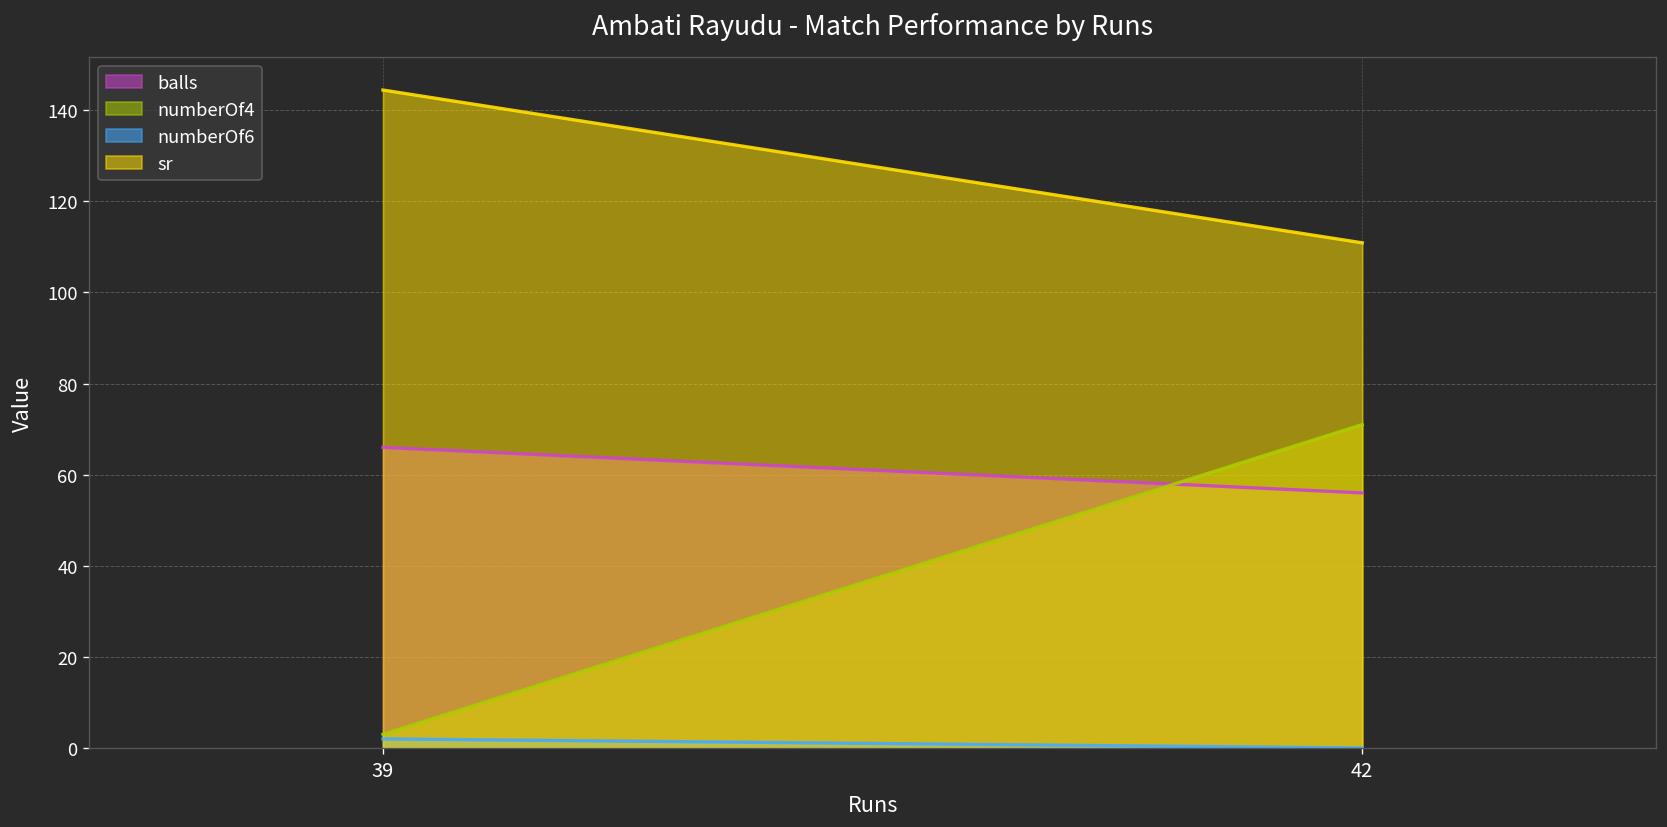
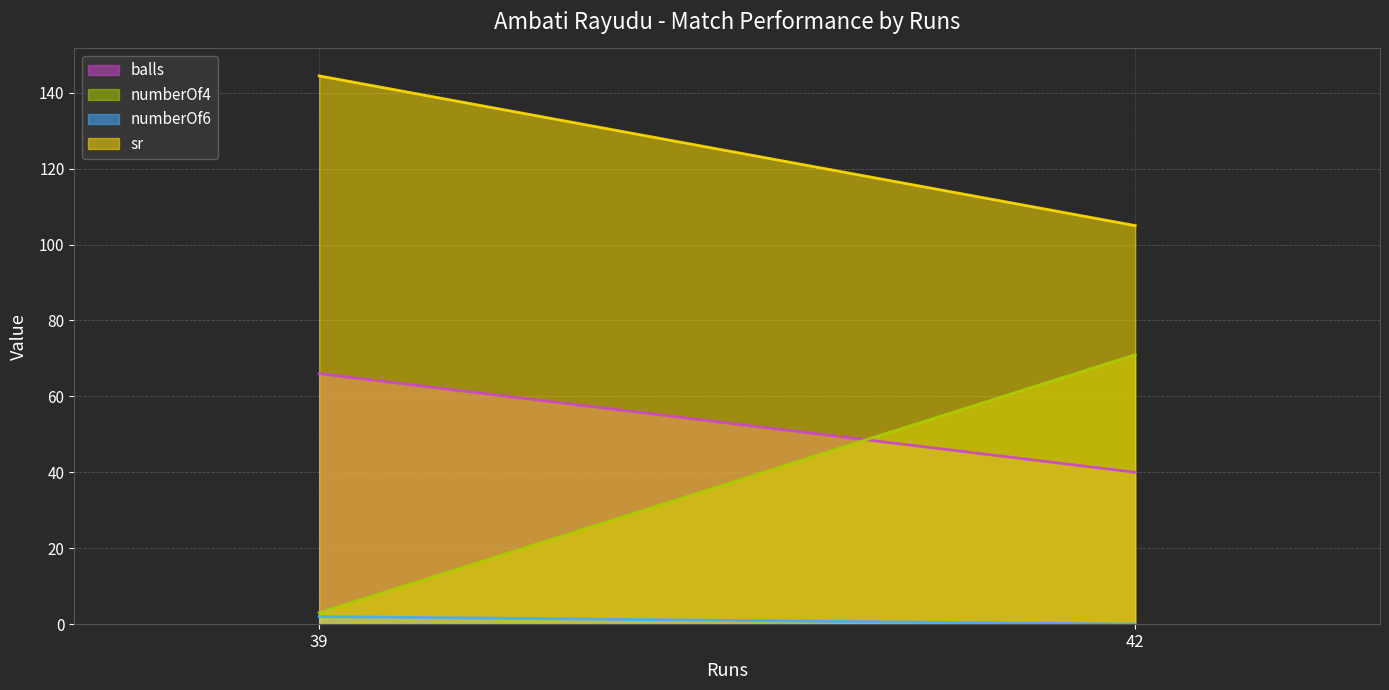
  {
    "balls": {
      "39": 66,
-     "42": 56
+     "42": 40
    },
    "numberOf4": {
      "39": 3,
      "42": 71
    },
    "numberOf6": {
      "39": 2,
      "42": 0
    },
    "sr": {
      "39": 144,
-     "42": 111
+     "42": 105
    }
  }
